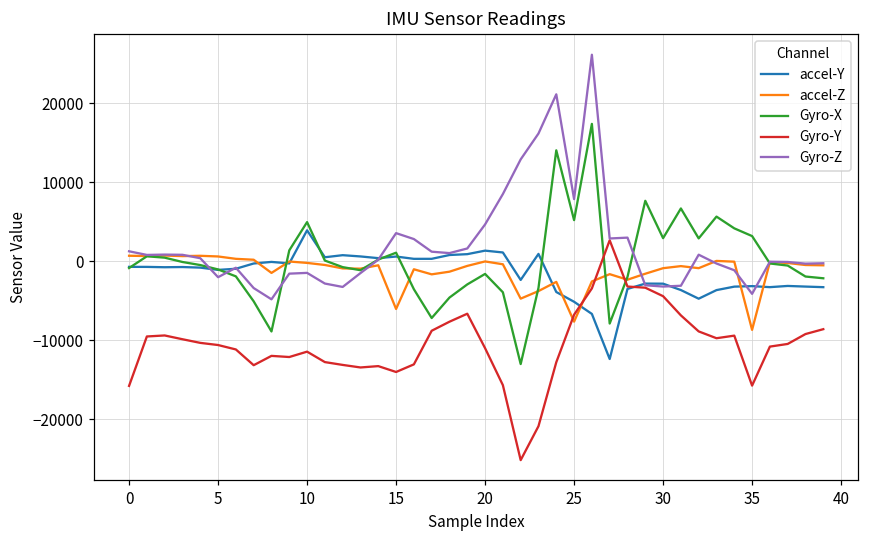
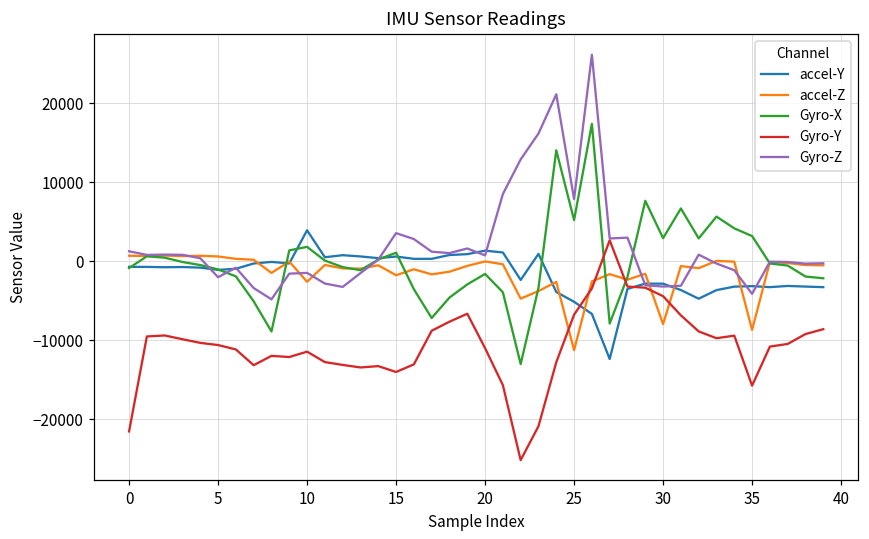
  {
    "accel-Y": {
      "10": 4000,
      "15": 1000,
      "20": 1000,
      "25": -5000,
      "30": -3000,
      "35": -3000
    },
    "accel-Z": {
      "0": 1000,
      "5": 1000,
-     "10": 0,
-     "15": -6000,
+     "10": -3000,
+     "15": -2000,
      "20": 0,
-     "25": -8000,
-     "30": -1000,
+     "25": -11000,
+     "30": -8000,
      "35": -9000
    },
    "Gyro-X": {
-     "10": 5000,
+     "10": 2000,
      "15": 1000,
      "20": -2000,
      "25": 5000,
      "30": 3000,
      "35": 3000
    },
    "Gyro-Y": {
-     "0": -16000,
+     "0": -22000,
      "5": -11000,
      "10": -11000,
      "15": -14000,
      "20": -11000,
      "25": -7000,
      "30": -4000,
      "35": -16000
    },
    "Gyro-Z": {
      "0": 1000,
      "5": -2000,
      "10": -1000,
      "15": 4000,
-     "20": 5000,
+     "20": 1000,
      "25": 8000,
      "30": -3000,
      "35": -4000
    }
  }
